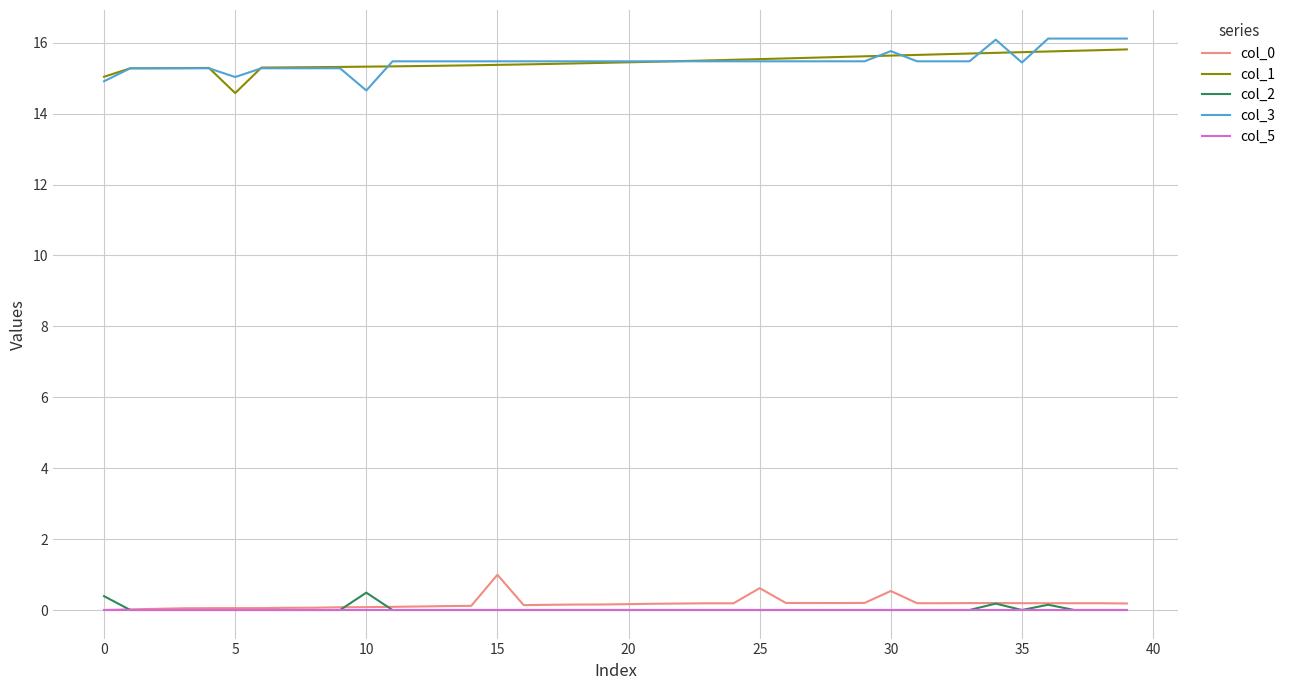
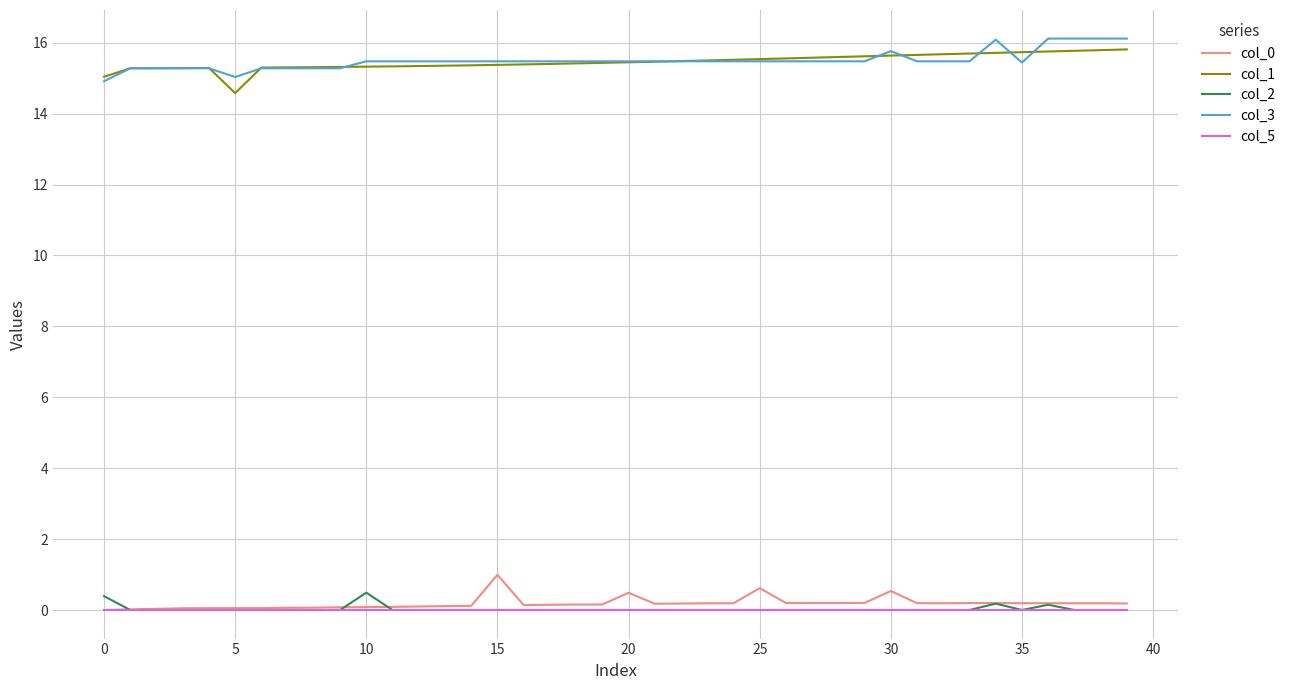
  {
    "col_0": {
      "10": 0.1,
      "15": 1.0,
-     "20": 0.2,
+     "20": 0.5,
      "25": 0.6,
      "30": 0.5,
      "35": 0.2
    },
    "col_1": {
      "0": 15.0,
      "5": 14.6,
      "10": 15.3,
      "15": 15.4,
      "30": 15.6,
      "35": 15.7
    },
    "col_2": {
      "0": 0.4,
      "10": 0.5
    },
    "col_3": {
      "0": 14.9,
      "5": 15.0,
-     "10": 14.7,
+     "10": 15.5,
      "15": 15.5,
      "30": 15.8,
      "35": 15.4
    },
    "col_5": {
      "10": 0.0
    }
  }
